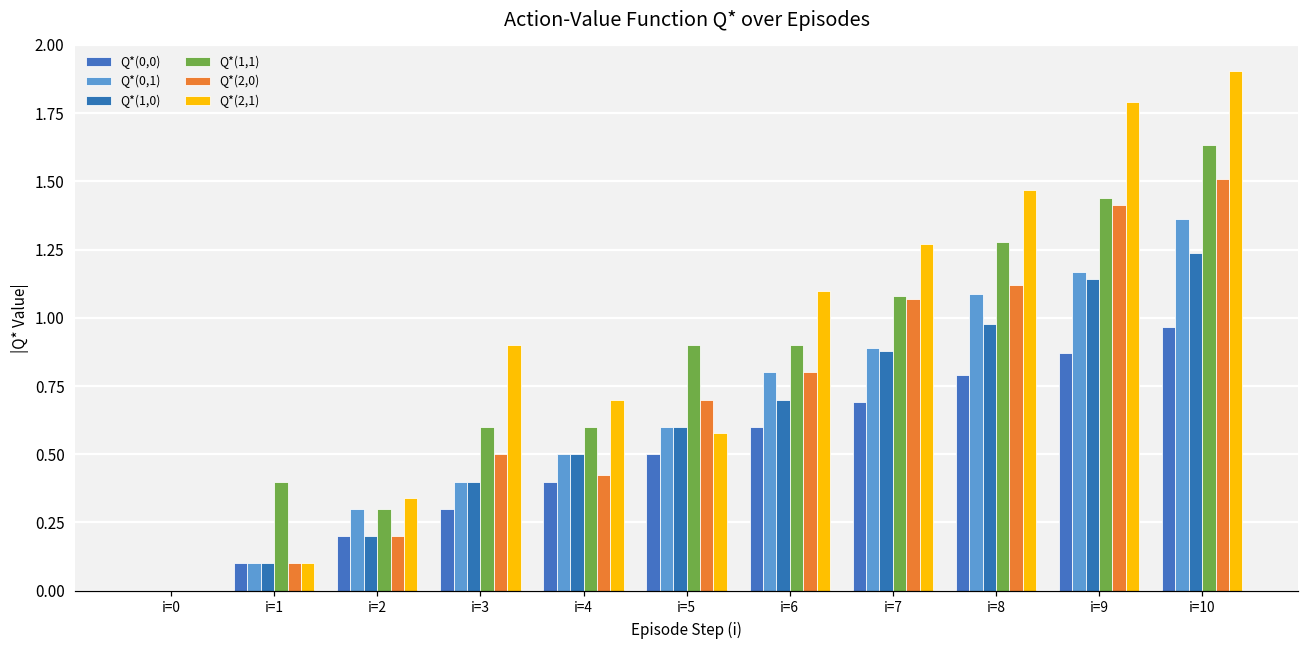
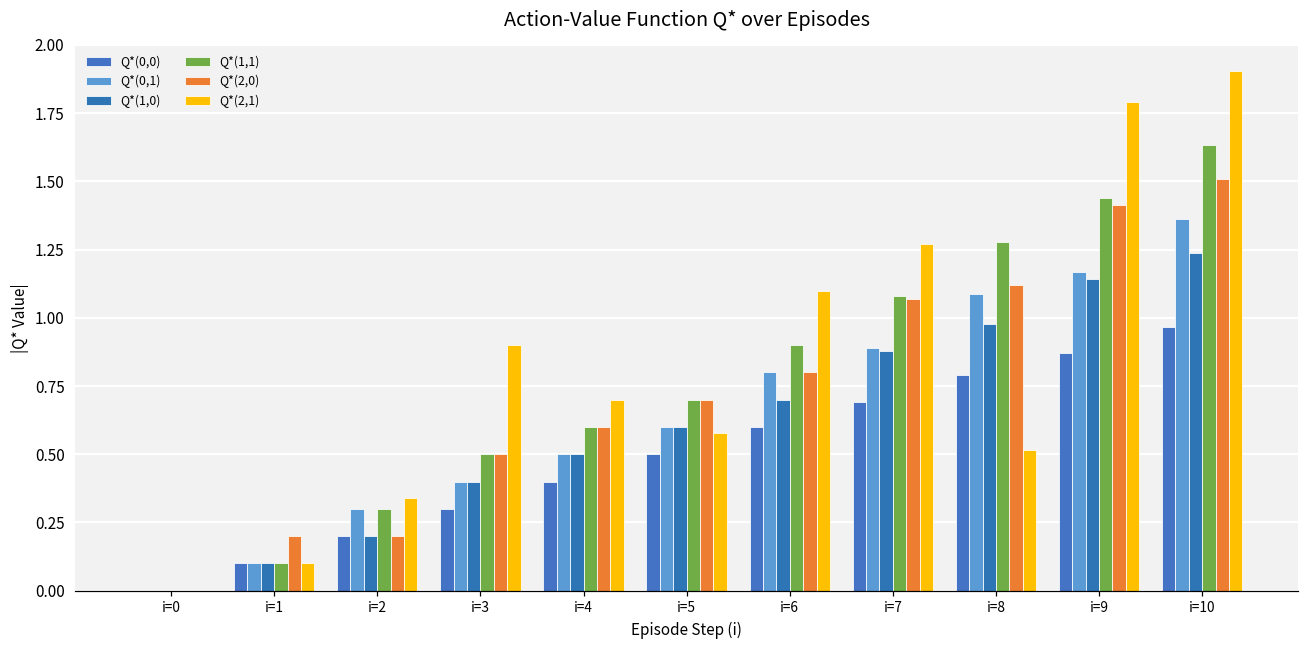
  {
    "Q*(1,1)": {
      "i=0": 0.00,
-     "i=1": 0.40,
+     "i=1": 0.10,
      "i=2": 0.30,
-     "i=3": 0.60,
+     "i=3": 0.50,
      "i=4": 0.60,
-     "i=5": 0.90,
+     "i=5": 0.70,
      "i=6": 0.90,
      "i=7": 1.08,
      "i=8": 1.28,
      "i=9": 1.44,
      "i=10": 1.63
    },
    "Q*(2,0)": {
      "i=0": 0.00,
-     "i=1": 0.10,
+     "i=1": 0.20,
      "i=2": 0.20,
      "i=3": 0.50,
-     "i=4": 0.42,
+     "i=4": 0.60,
      "i=5": 0.70,
      "i=6": 0.80,
      "i=7": 1.07,
      "i=8": 1.12,
      "i=9": 1.41,
      "i=10": 1.51
    },
    "Q*(2,1)": {
      "i=0": 0.00,
      "i=1": 0.10,
      "i=2": 0.34,
      "i=3": 0.90,
      "i=4": 0.70,
      "i=5": 0.58,
      "i=6": 1.10,
      "i=7": 1.27,
-     "i=8": 1.47,
+     "i=8": 0.51,
      "i=9": 1.79,
      "i=10": 1.91
    }
  }
